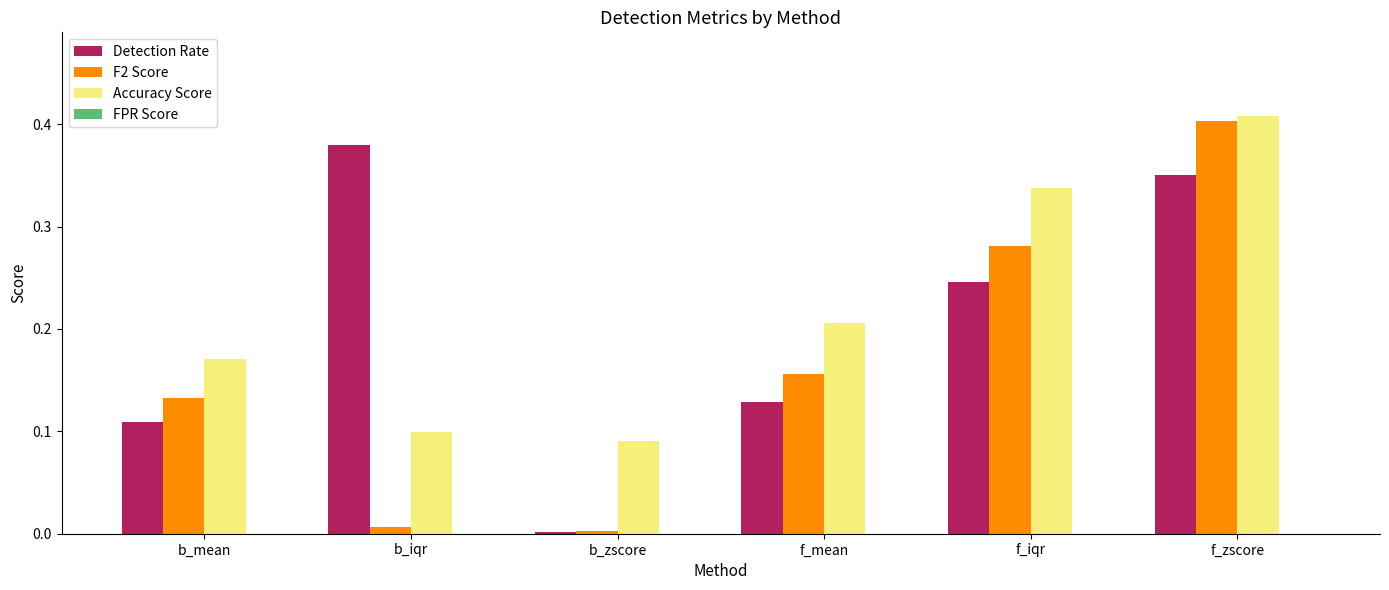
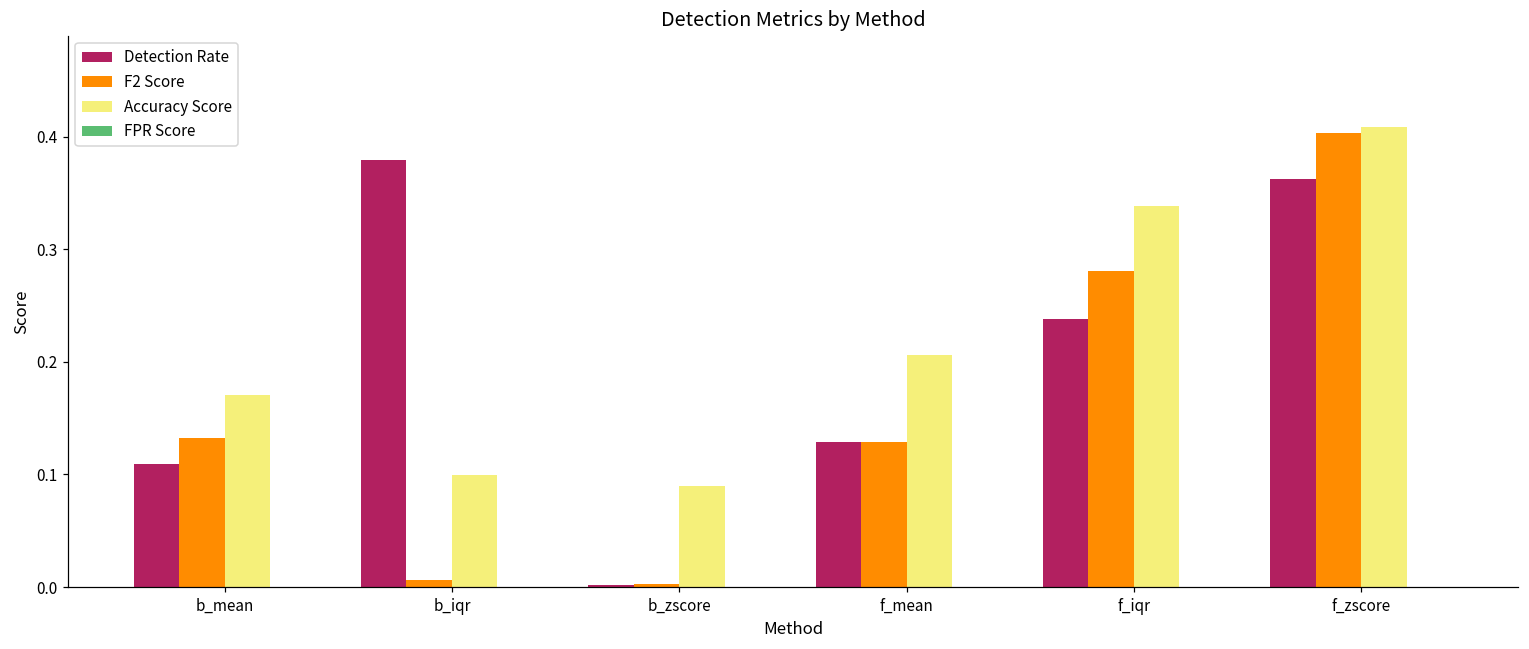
  {
    "Detection Rate": {
      "b_mean": 0.109,
      "b_iqr": 0.379,
      "f_mean": 0.129,
-     "f_iqr": 0.246,
-     "f_zscore": 0.351
+     "f_iqr": 0.238,
+     "f_zscore": 0.363
    },
    "F2 Score": {
      "b_mean": 0.132,
      "b_iqr": 0.007,
      "b_zscore": 0.003,
-     "f_mean": 0.156,
+     "f_mean": 0.129,
      "f_iqr": 0.281,
      "f_zscore": 0.403
    },
    "Accuracy Score": {
      "b_mean": 0.171,
      "b_iqr": 0.099,
      "b_zscore": 0.090,
      "f_mean": 0.206,
      "f_iqr": 0.338,
      "f_zscore": 0.408
    },
    "FPR Score": {
      "b_mean": 0.000,
      "b_iqr": 0.000,
      "b_zscore": 0.000,
      "f_mean": 0.000,
      "f_iqr": 0.000,
      "f_zscore": 0.000
    }
  }
